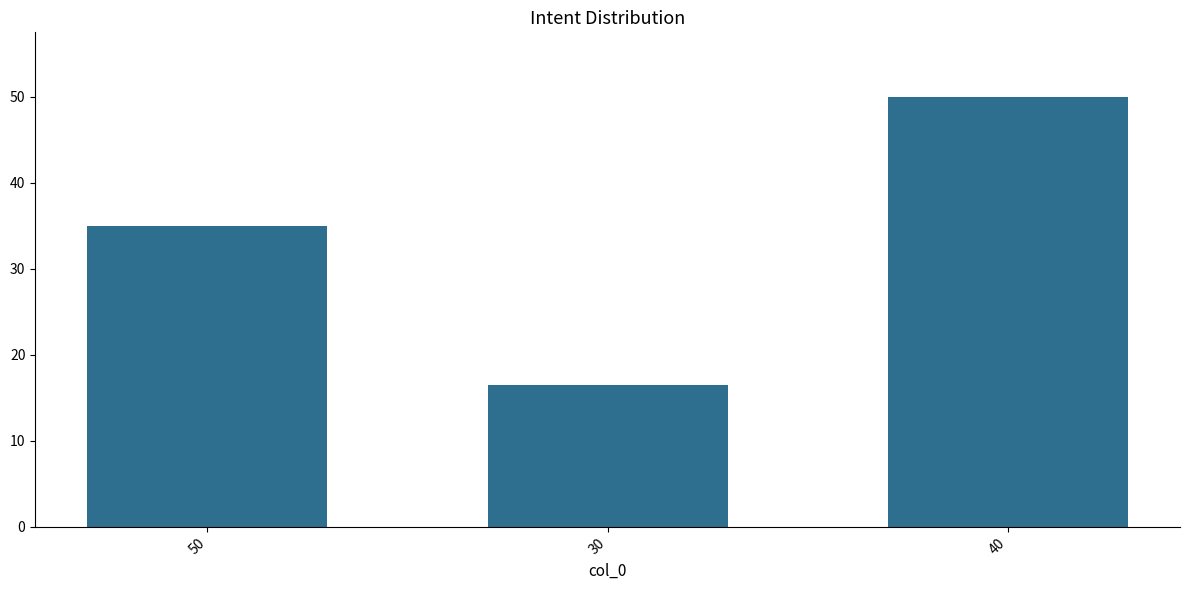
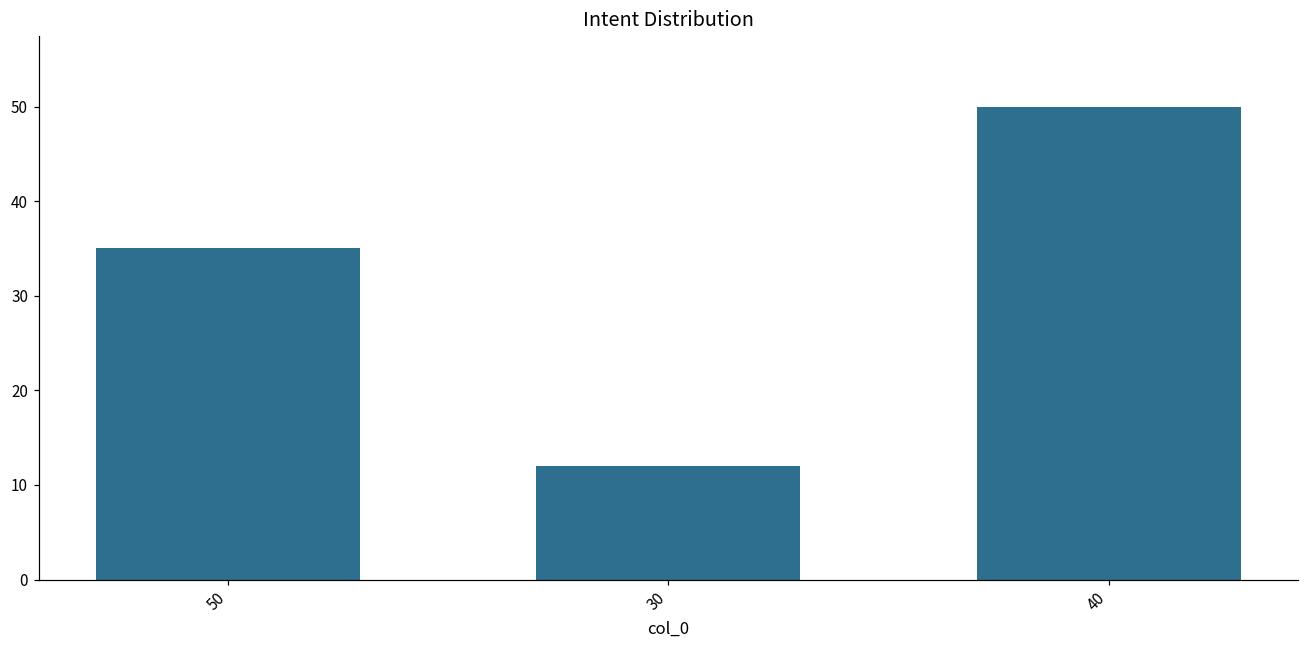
  {
    "50": 35,
-   "30": 16,
+   "30": 12,
    "40": 50
  }
